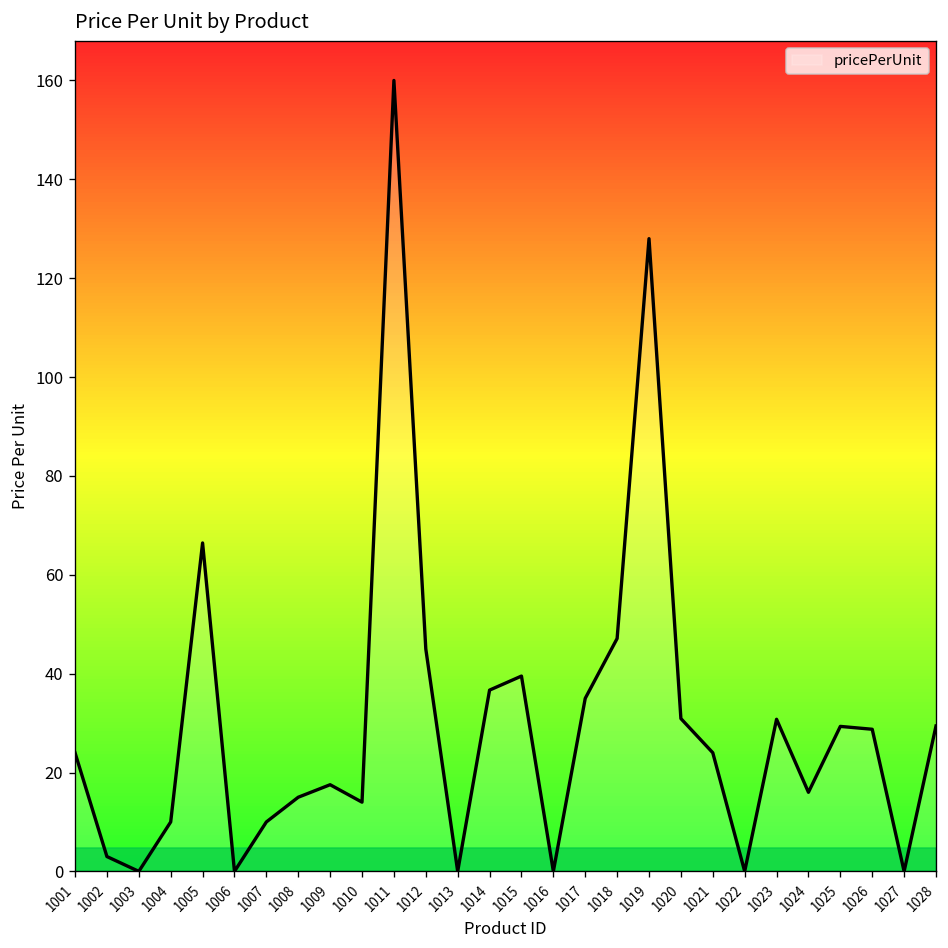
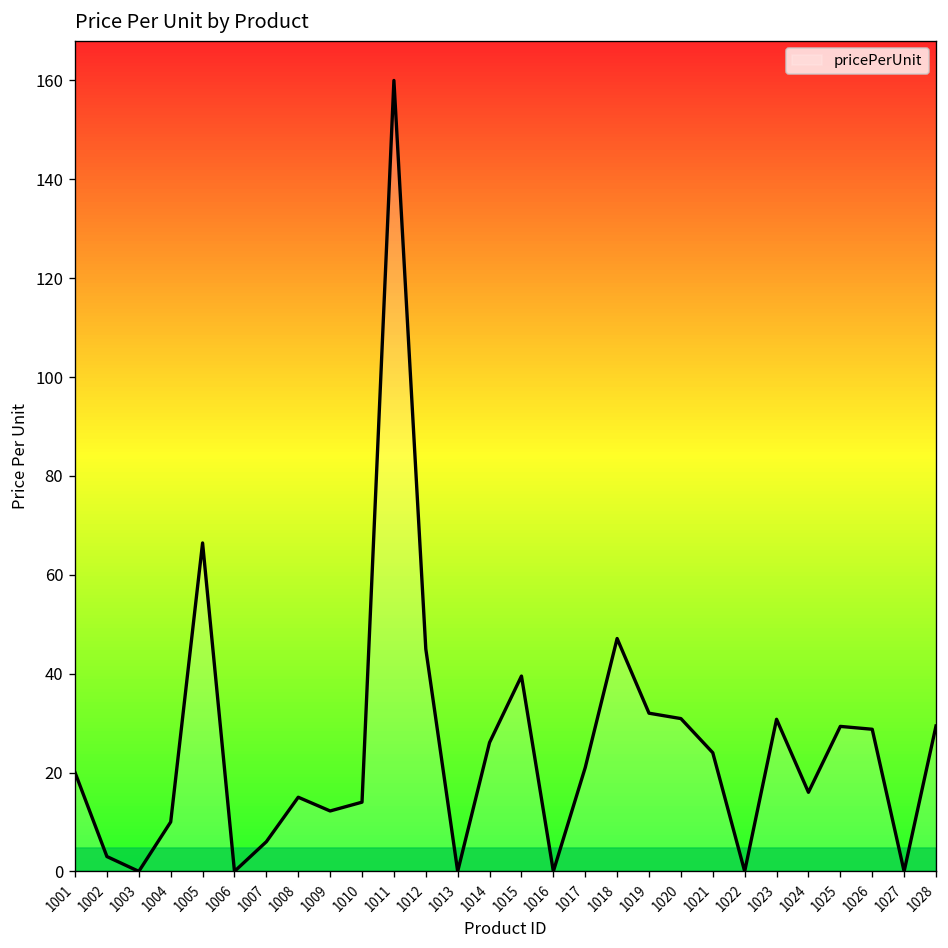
  {
-   "1001": 24,
+   "1001": 20,
    "1004": 10,
    "1005": 66,
-   "1007": 10,
+   "1007": 6,
    "1008": 15,
-   "1009": 18,
+   "1009": 12,
    "1010": 14,
    "1011": 160,
    "1012": 45,
-   "1014": 37,
+   "1014": 26,
    "1015": 40,
-   "1017": 35,
+   "1017": 21,
    "1018": 47,
-   "1019": 128,
+   "1019": 32,
    "1020": 31,
    "1021": 24,
    "1023": 31,
    "1024": 16,
    "1025": 29,
    "1026": 29,
    "1028": 29
  }
